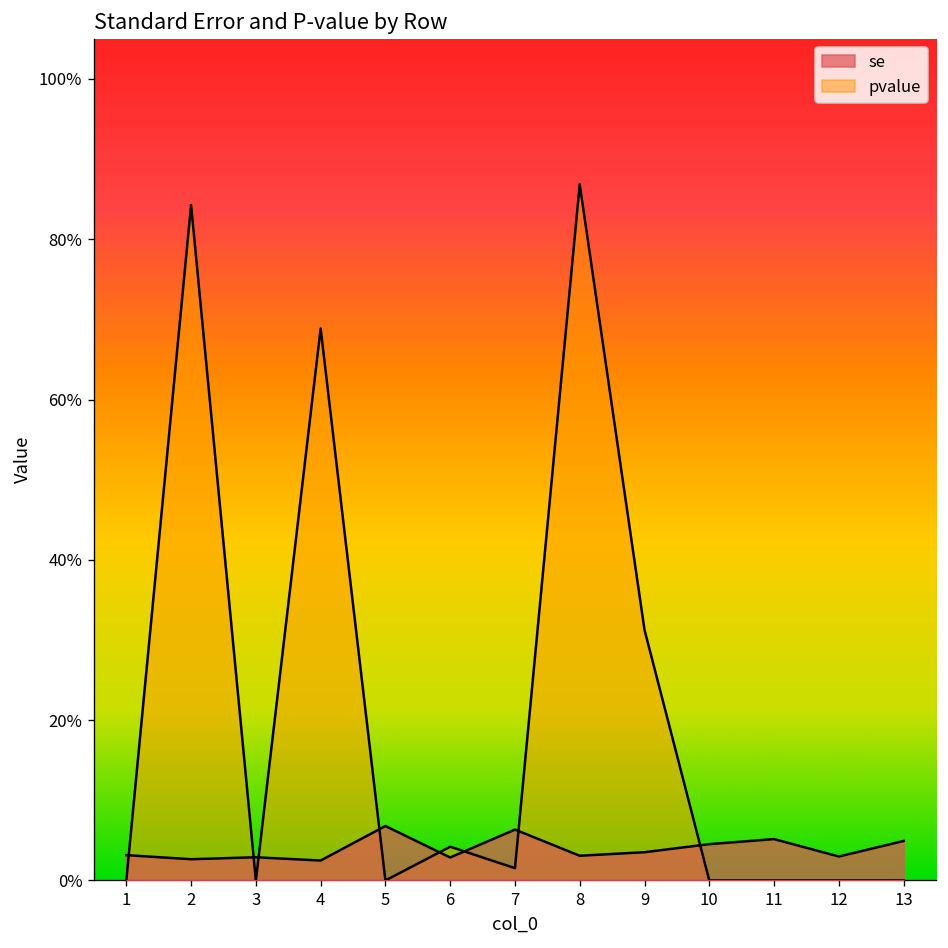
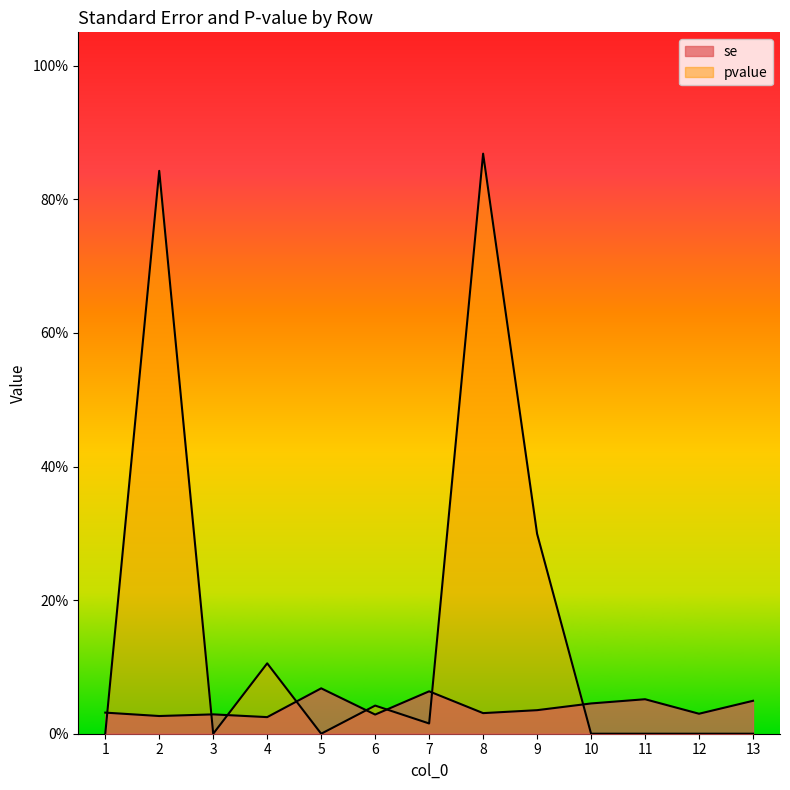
  {
    "se": {
      "1": "3%",
      "2": "3%",
      "3": "3%",
      "4": "2%",
      "5": "7%",
      "6": "3%",
      "7": "6%",
      "8": "3%",
      "9": "4%",
      "10": "5%",
      "11": "5%",
      "12": "3%",
      "13": "5%"
    },
    "pvalue": {
      "1": "0%",
      "2": "84%",
      "3": "0%",
-     "4": "69%",
+     "4": "11%",
      "5": "0%",
      "6": "4%",
      "7": "2%",
      "8": "87%",
-     "9": "31%",
+     "9": "30%",
      "10": "0%",
      "11": "0%",
      "12": "0%",
      "13": "0%"
    }
  }
